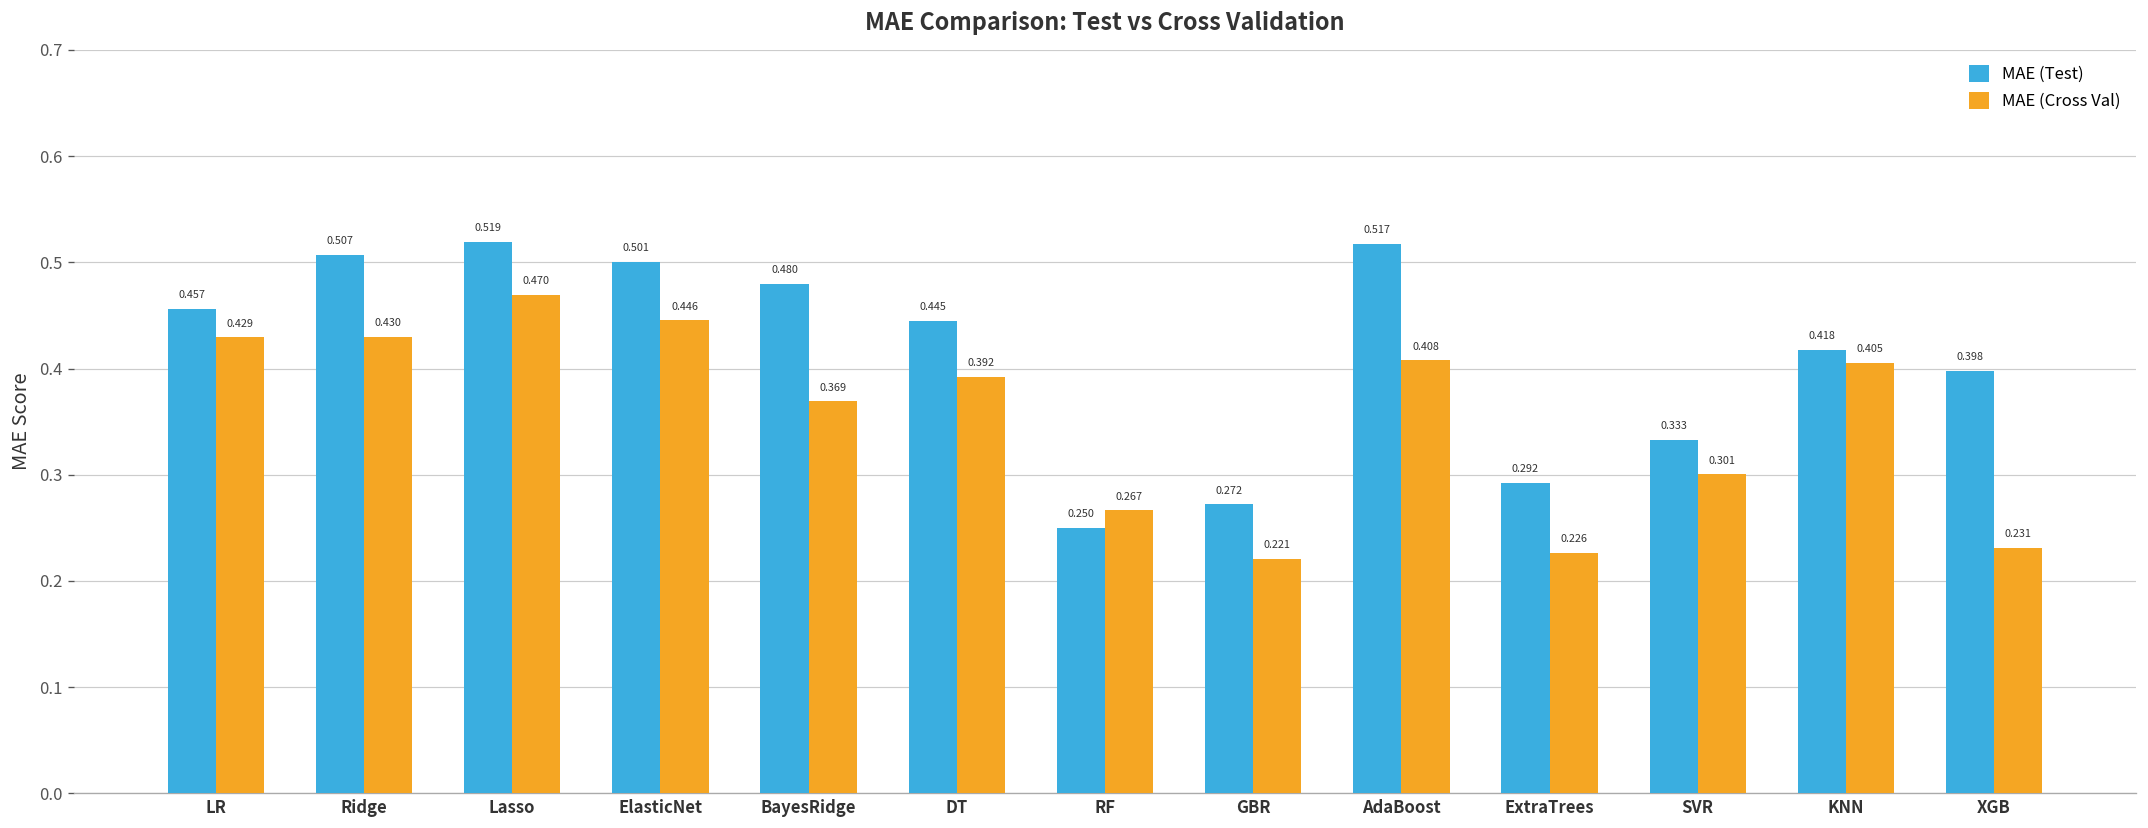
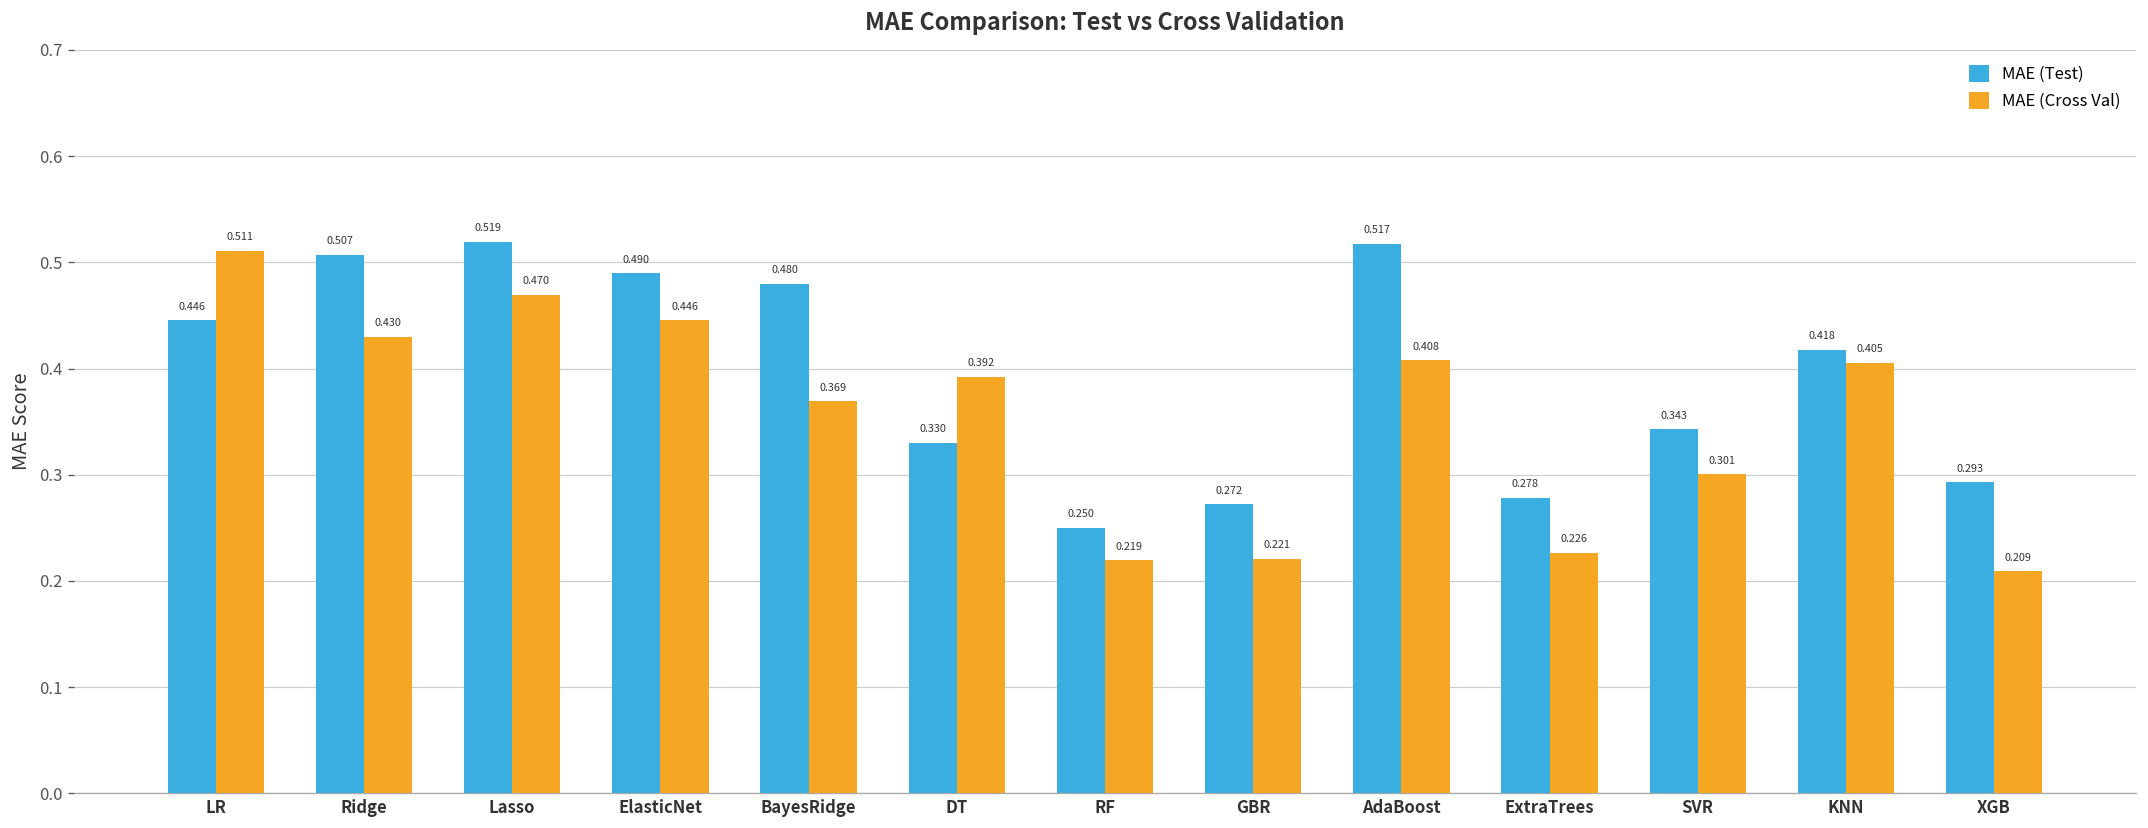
  {
    "MAE (Test)": {
-     "LR": 0.457,
+     "LR": 0.446,
      "Ridge": 0.507,
      "Lasso": 0.519,
-     "ElasticNet": 0.501,
+     "ElasticNet": 0.490,
      "BayesRidge": 0.480,
-     "DT": 0.445,
+     "DT": 0.330,
      "RF": 0.250,
      "GBR": 0.272,
      "AdaBoost": 0.517,
-     "ExtraTrees": 0.292,
-     "SVR": 0.333,
+     "ExtraTrees": 0.278,
+     "SVR": 0.343,
      "KNN": 0.418,
-     "XGB": 0.398
+     "XGB": 0.293
    },
    "MAE (Cross Val)": {
-     "LR": 0.429,
+     "LR": 0.511,
      "Ridge": 0.430,
      "Lasso": 0.470,
      "ElasticNet": 0.446,
      "BayesRidge": 0.369,
      "DT": 0.392,
-     "RF": 0.267,
+     "RF": 0.219,
      "GBR": 0.221,
      "AdaBoost": 0.408,
      "ExtraTrees": 0.226,
      "SVR": 0.301,
      "KNN": 0.405,
-     "XGB": 0.231
+     "XGB": 0.209
    }
  }
